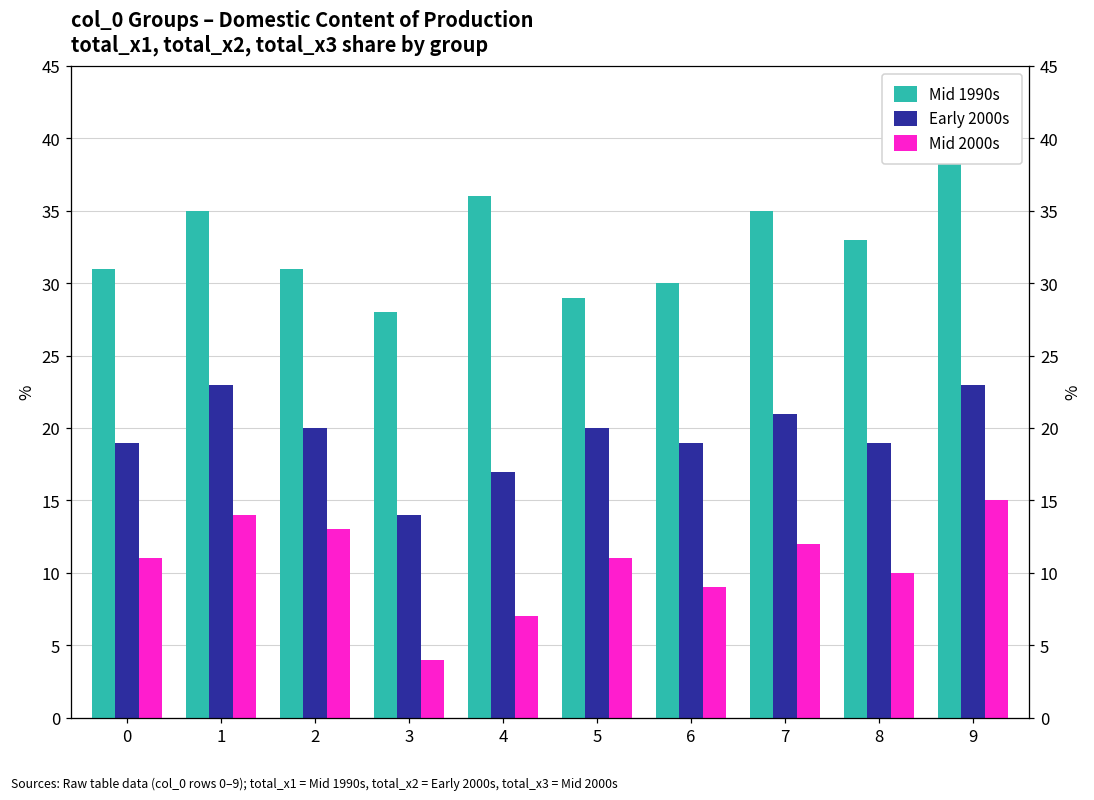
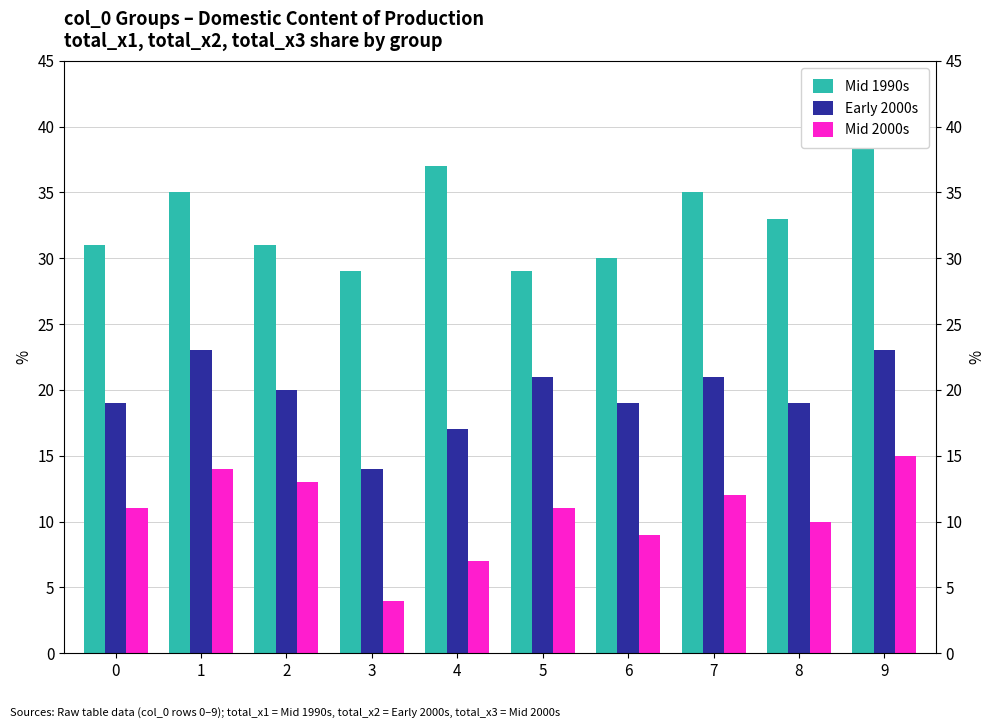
  {
    "Mid 1990s": {
      "0": 31,
      "1": 35,
      "2": 31,
-     "3": 28,
-     "4": 36,
+     "3": 29,
+     "4": 37,
      "5": 29,
      "6": 30,
      "7": 35,
      "8": 33
    },
    "Early 2000s": {
      "0": 19,
      "1": 23,
      "2": 20,
      "3": 14,
      "4": 17,
-     "5": 20,
+     "5": 21,
      "6": 19,
      "7": 21,
      "8": 19,
      "9": 23
    },
    "Mid 2000s": {
      "0": 11,
      "1": 14,
      "2": 13,
      "3": 4,
      "4": 7,
      "5": 11,
      "6": 9,
      "7": 12,
      "8": 10,
      "9": 15
    }
  }
